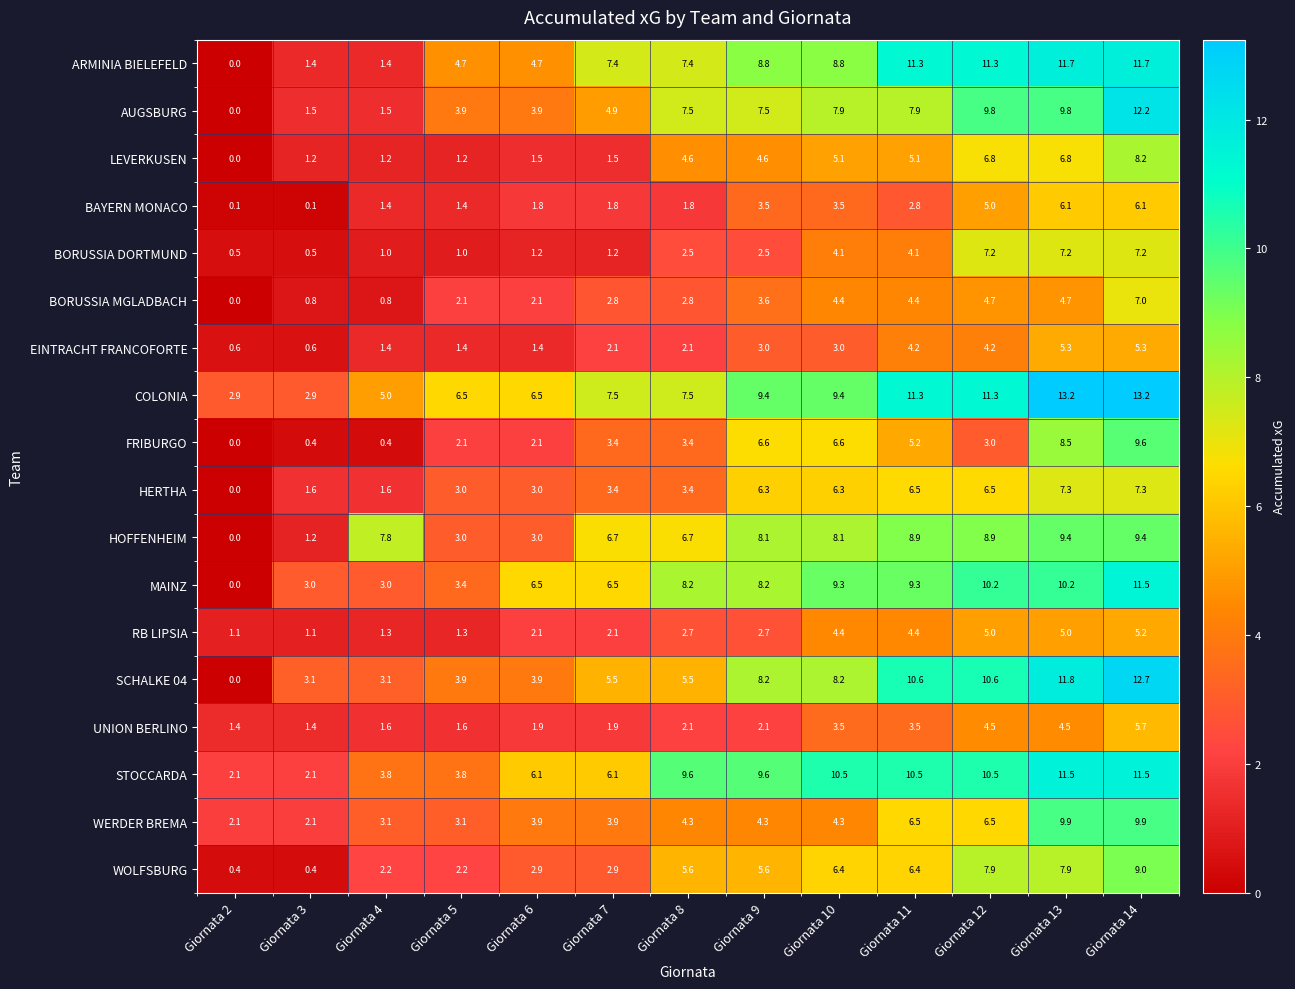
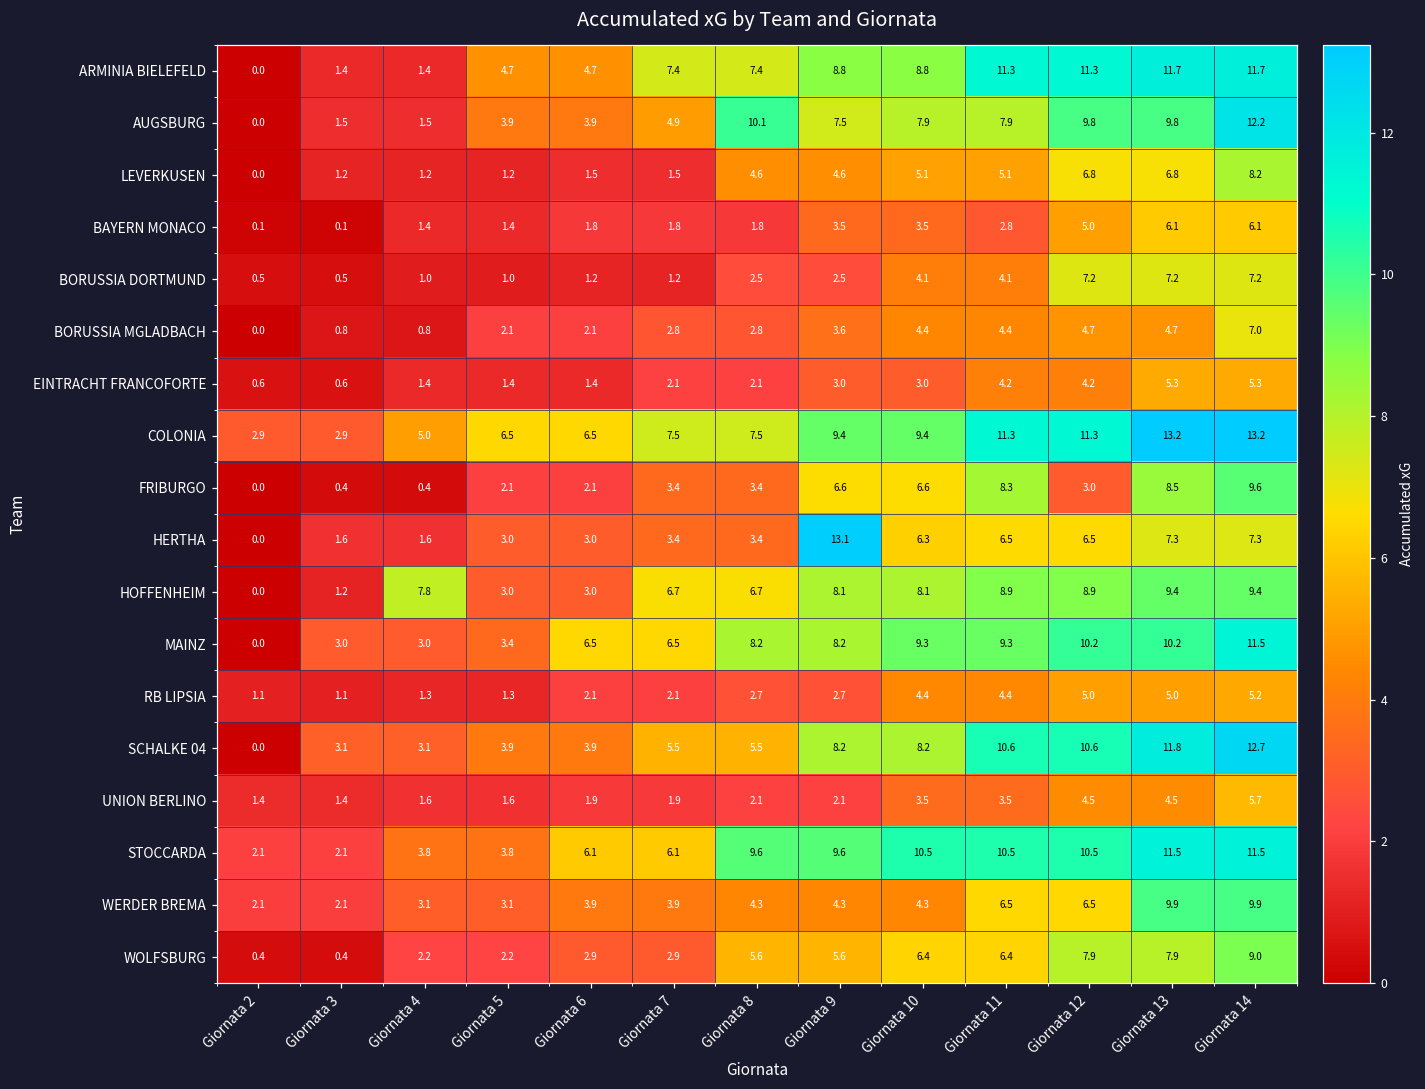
  {
    "AUGSBURG": {
      "Giornata 2": 0.0,
      "Giornata 3": 1.5,
      "Giornata 4": 1.5,
      "Giornata 5": 3.9,
      "Giornata 6": 3.9,
      "Giornata 7": 4.9,
-     "Giornata 8": 7.5,
+     "Giornata 8": 10.1,
      "Giornata 9": 7.5,
      "Giornata 10": 7.9,
      "Giornata 11": 7.9,
      "Giornata 12": 9.8,
      "Giornata 13": 9.8,
      "Giornata 14": 12.2
    },
    "FRIBURGO": {
      "Giornata 2": 0.0,
      "Giornata 3": 0.4,
      "Giornata 4": 0.4,
      "Giornata 5": 2.1,
      "Giornata 6": 2.1,
      "Giornata 7": 3.4,
      "Giornata 8": 3.4,
      "Giornata 9": 6.6,
      "Giornata 10": 6.6,
-     "Giornata 11": 5.2,
+     "Giornata 11": 8.3,
      "Giornata 12": 3.0,
      "Giornata 13": 8.5,
      "Giornata 14": 9.6
    },
    "HERTHA": {
      "Giornata 2": 0.0,
      "Giornata 3": 1.6,
      "Giornata 4": 1.6,
      "Giornata 5": 3.0,
      "Giornata 6": 3.0,
      "Giornata 7": 3.4,
      "Giornata 8": 3.4,
-     "Giornata 9": 6.3,
+     "Giornata 9": 13.1,
      "Giornata 10": 6.3,
      "Giornata 11": 6.5,
      "Giornata 12": 6.5,
      "Giornata 13": 7.3,
      "Giornata 14": 7.3
    }
  }
